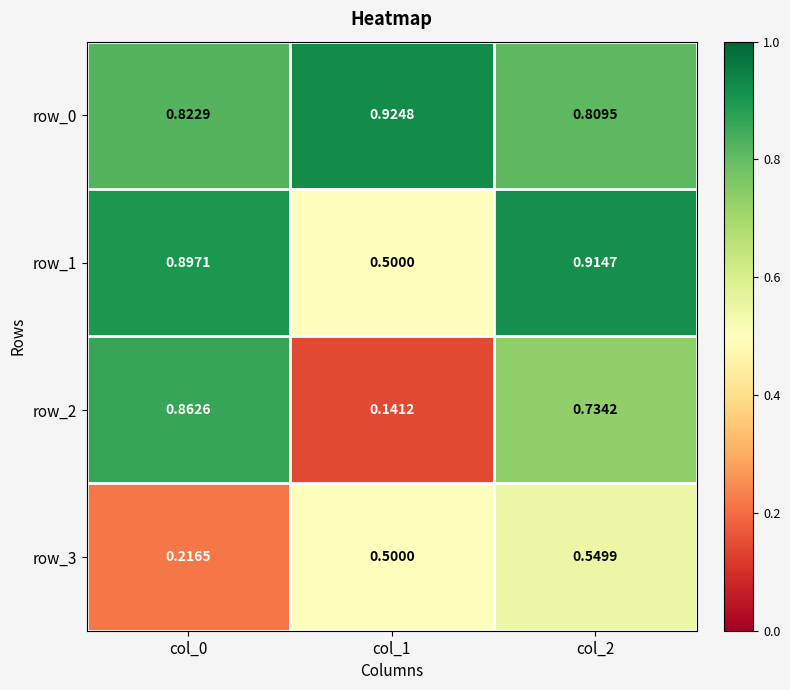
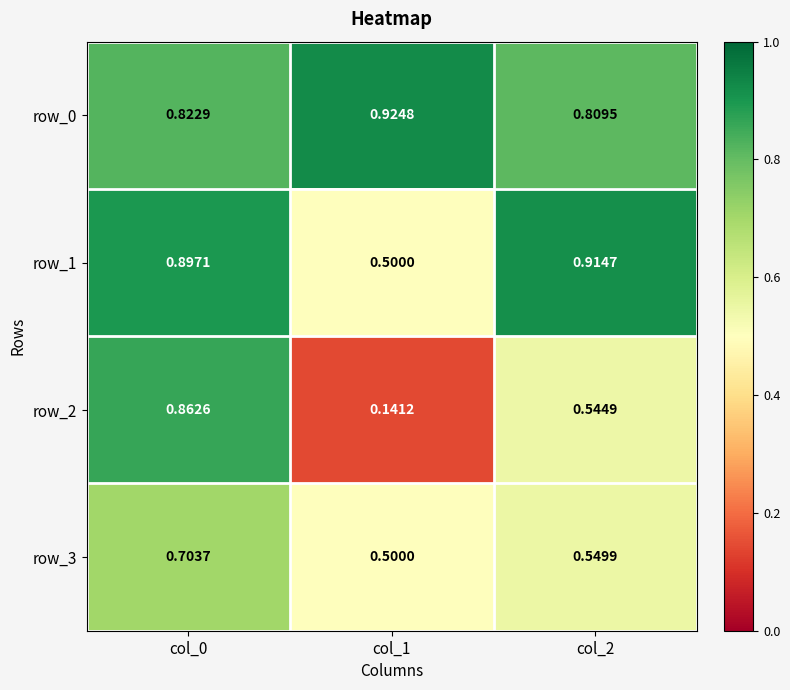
  {
    "row_0": {
      "col_0": 0.8229,
      "col_1": 0.9248,
      "col_2": 0.8095
    },
    "row_1": {
      "col_0": 0.8971,
      "col_1": 0.5000,
      "col_2": 0.9147
    },
    "row_2": {
      "col_0": 0.8626,
      "col_1": 0.1412,
-     "col_2": 0.7342
+     "col_2": 0.5449
    },
    "row_3": {
-     "col_0": 0.2165,
+     "col_0": 0.7037,
      "col_1": 0.5000,
      "col_2": 0.5499
    }
  }
